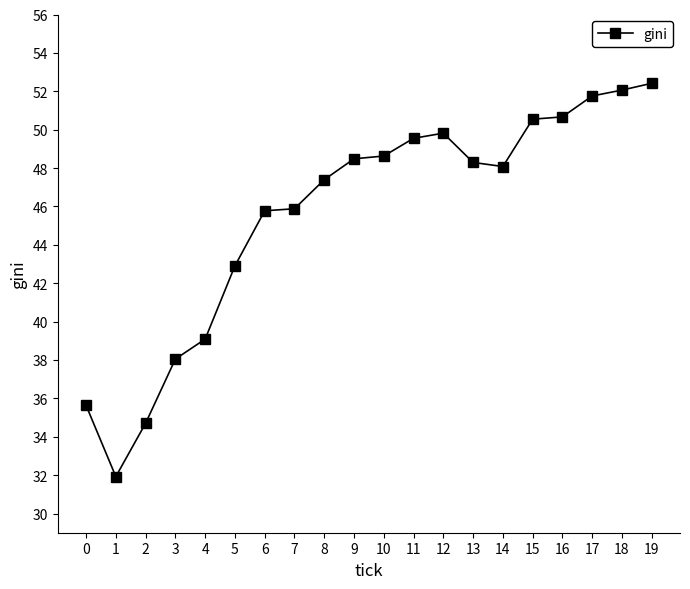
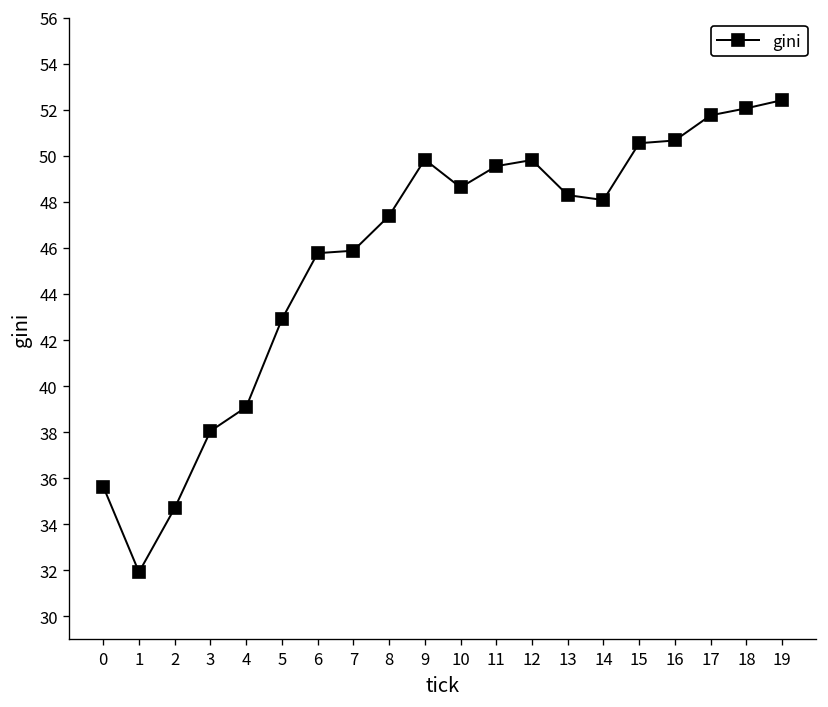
  {
    "0": 35.6,
    "1": 31.9,
    "2": 34.7,
    "3": 38.0,
    "4": 39.1,
    "5": 42.9,
    "6": 45.8,
    "7": 45.9,
    "8": 47.4,
-   "9": 48.5,
+   "9": 49.8,
    "10": 48.6,
    "11": 49.6,
    "12": 49.8,
    "13": 48.3,
    "14": 48.1,
    "15": 50.5,
    "16": 50.7,
    "17": 51.8,
    "18": 52.1,
    "19": 52.4
  }
